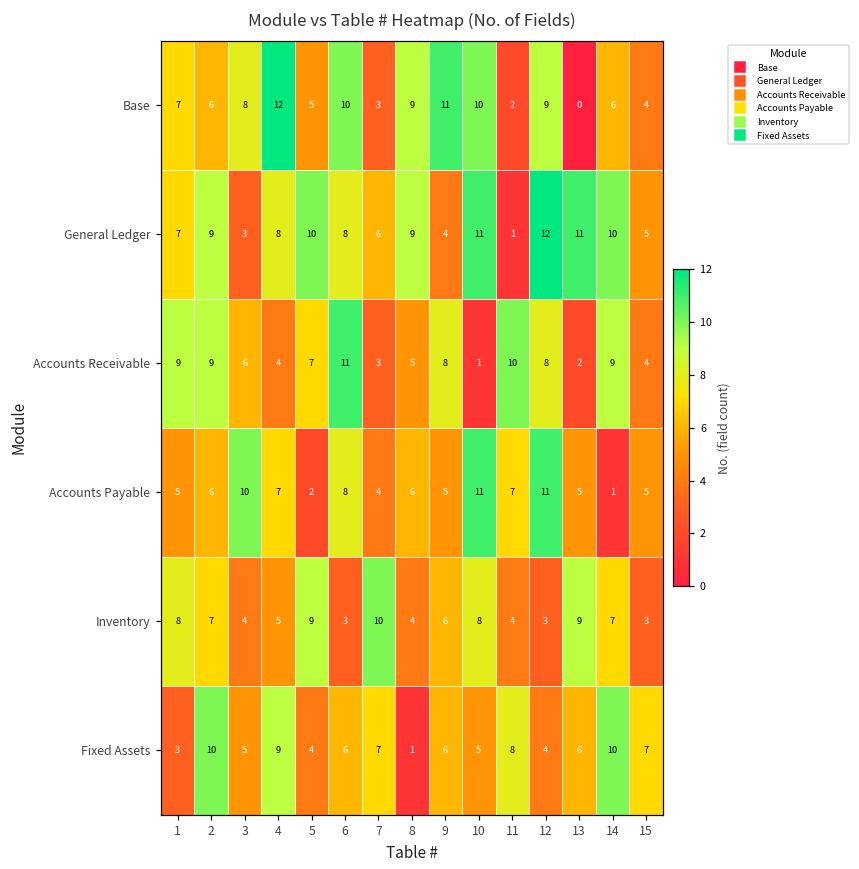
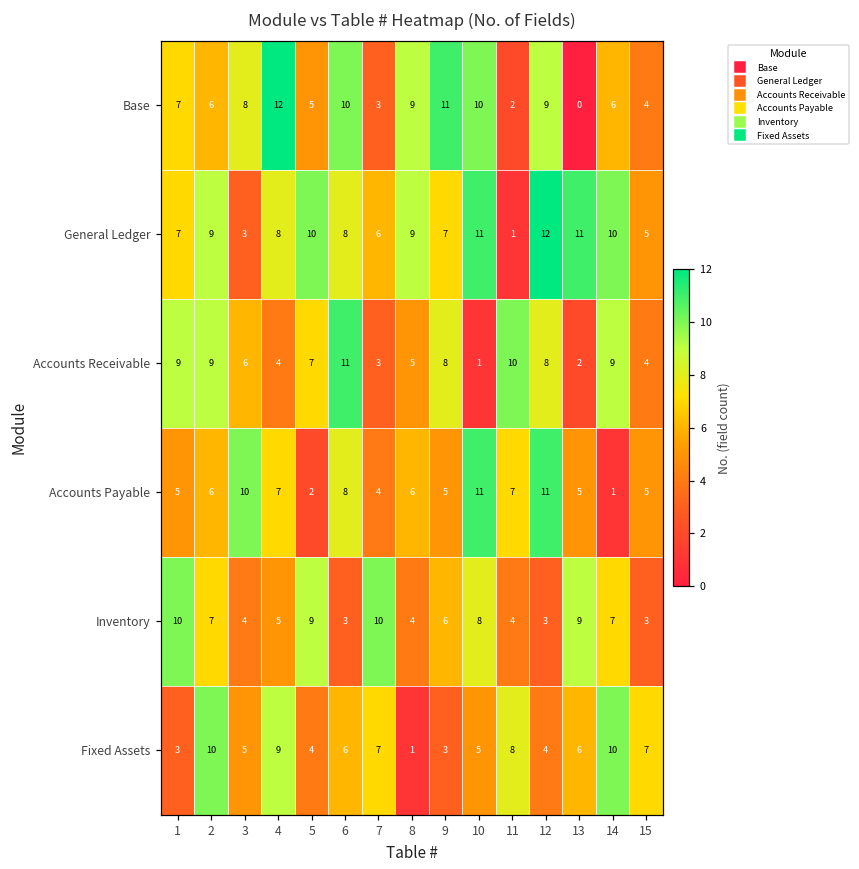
  {
    "Base": {
      "1": 7,
      "2": 6,
      "3": 8,
      "4": 12,
      "5": 5,
      "6": 10,
      "7": 3,
      "8": 9,
      "9": 11,
      "10": 10,
      "11": 2,
      "12": 9,
      "13": 0,
      "14": 6,
      "15": 4
    },
    "General Ledger": {
      "1": 7,
      "2": 9,
      "3": 3,
      "4": 8,
      "5": 10,
      "6": 8,
      "7": 6,
      "8": 9,
-     "9": 4,
+     "9": 7,
      "10": 11,
      "11": 1,
      "12": 12,
      "13": 11,
      "14": 10,
      "15": 5
    },
    "Accounts Receivable": {
      "1": 9,
      "2": 9,
      "3": 6,
      "4": 4,
      "5": 7,
      "6": 11,
      "7": 3,
      "8": 5,
      "9": 8,
      "10": 1,
      "11": 10,
      "12": 8,
      "13": 2,
      "14": 9,
      "15": 4
    },
    "Accounts Payable": {
      "1": 5,
      "2": 6,
      "3": 10,
      "4": 7,
      "5": 2,
      "6": 8,
      "7": 4,
      "8": 6,
      "9": 5,
      "10": 11,
      "11": 7,
      "12": 11,
      "13": 5,
      "14": 1,
      "15": 5
    },
    "Inventory": {
-     "1": 8,
+     "1": 10,
      "2": 7,
      "3": 4,
      "4": 5,
      "5": 9,
      "6": 3,
      "7": 10,
      "8": 4,
      "9": 6,
      "10": 8,
      "11": 4,
      "12": 3,
      "13": 9,
      "14": 7,
      "15": 3
    },
    "Fixed Assets": {
      "1": 3,
      "2": 10,
      "3": 5,
      "4": 9,
      "5": 4,
      "6": 6,
      "7": 7,
      "8": 1,
-     "9": 6,
+     "9": 3,
      "10": 5,
      "11": 8,
      "12": 4,
      "13": 6,
      "14": 10,
      "15": 7
    }
  }
